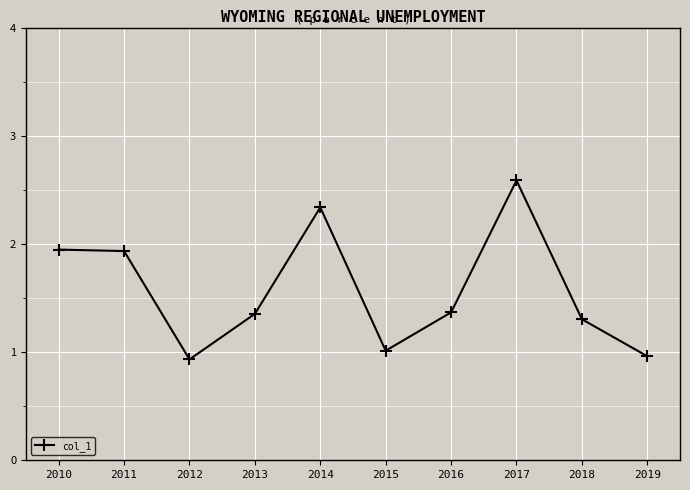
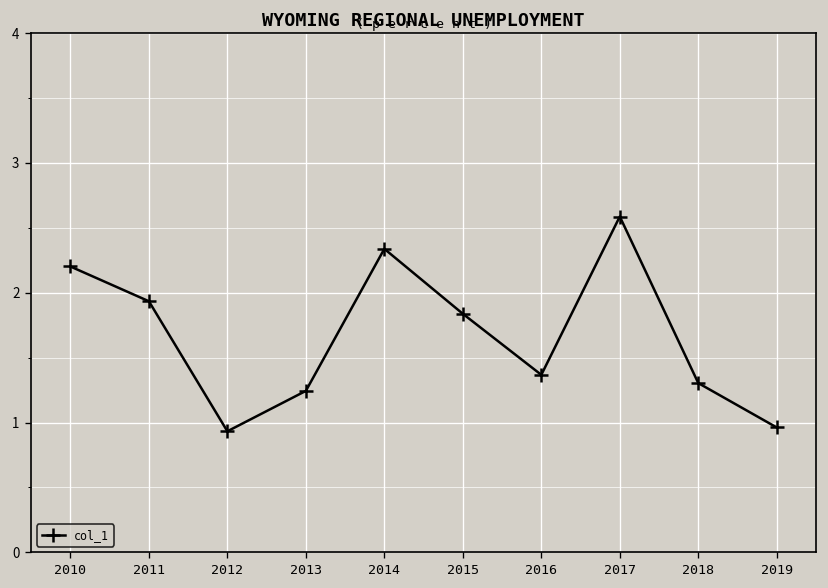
  {
-   "2010": 1.95,
+   "2010": 2.20,
    "2011": 1.93,
    "2012": 0.93,
-   "2013": 1.35,
+   "2013": 1.24,
    "2014": 2.34,
-   "2015": 1.01,
+   "2015": 1.84,
    "2016": 1.37,
    "2017": 2.59,
    "2018": 1.30,
    "2019": 0.96
  }
